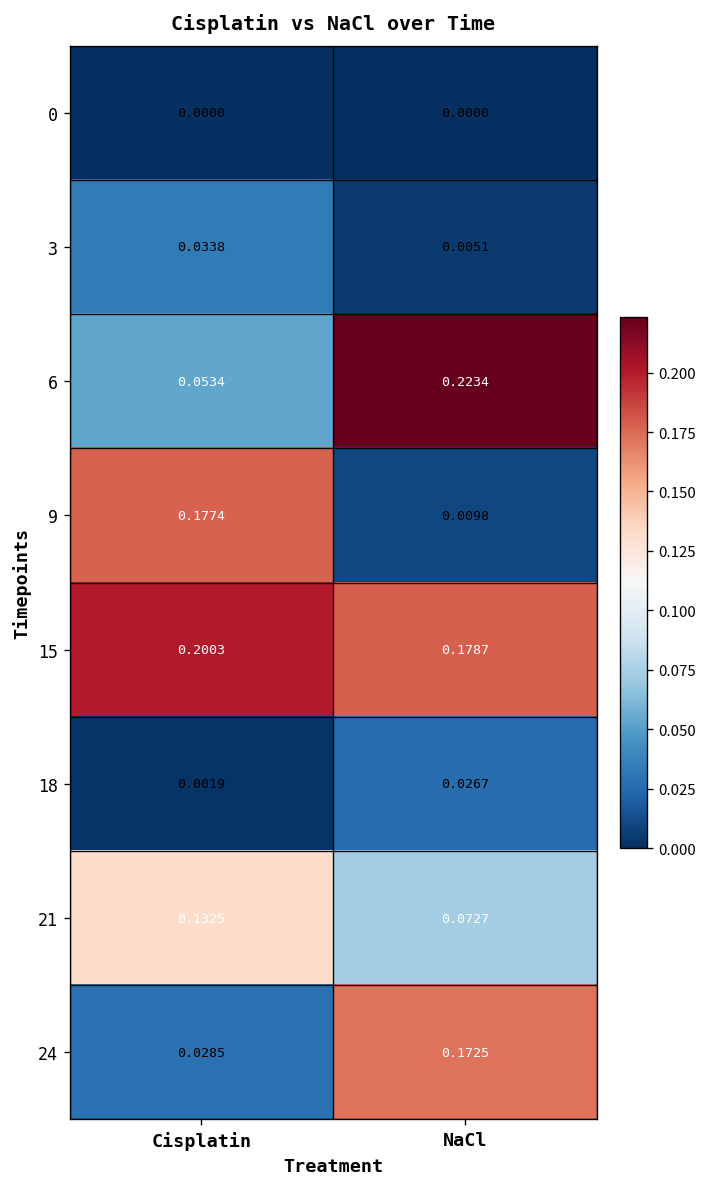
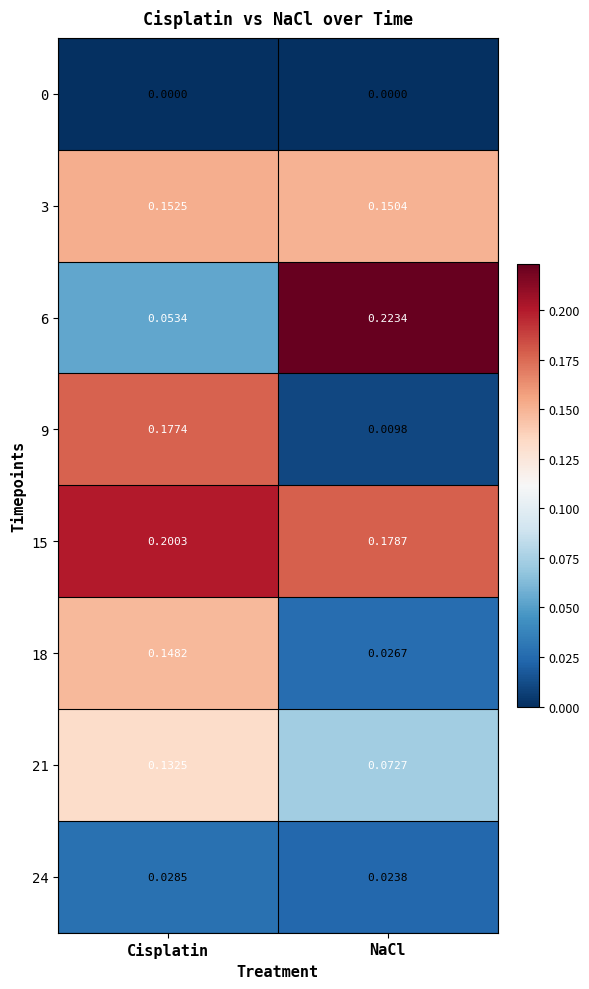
  {
    "0": {
      "Cisplatin": 0.0000,
      "NaCl": 0.0000
    },
    "3": {
-     "Cisplatin": 0.0338,
-     "NaCl": 0.0051
+     "Cisplatin": 0.1525,
+     "NaCl": 0.1504
    },
    "6": {
      "Cisplatin": 0.0534,
      "NaCl": 0.2234
    },
    "9": {
      "Cisplatin": 0.1774,
      "NaCl": 0.0098
    },
    "15": {
      "Cisplatin": 0.2003,
      "NaCl": 0.1787
    },
    "18": {
-     "Cisplatin": 0.0019,
+     "Cisplatin": 0.1482,
      "NaCl": 0.0267
    },
    "21": {
      "Cisplatin": 0.1325,
      "NaCl": 0.0727
    },
    "24": {
      "Cisplatin": 0.0285,
-     "NaCl": 0.1725
+     "NaCl": 0.0238
    }
  }
